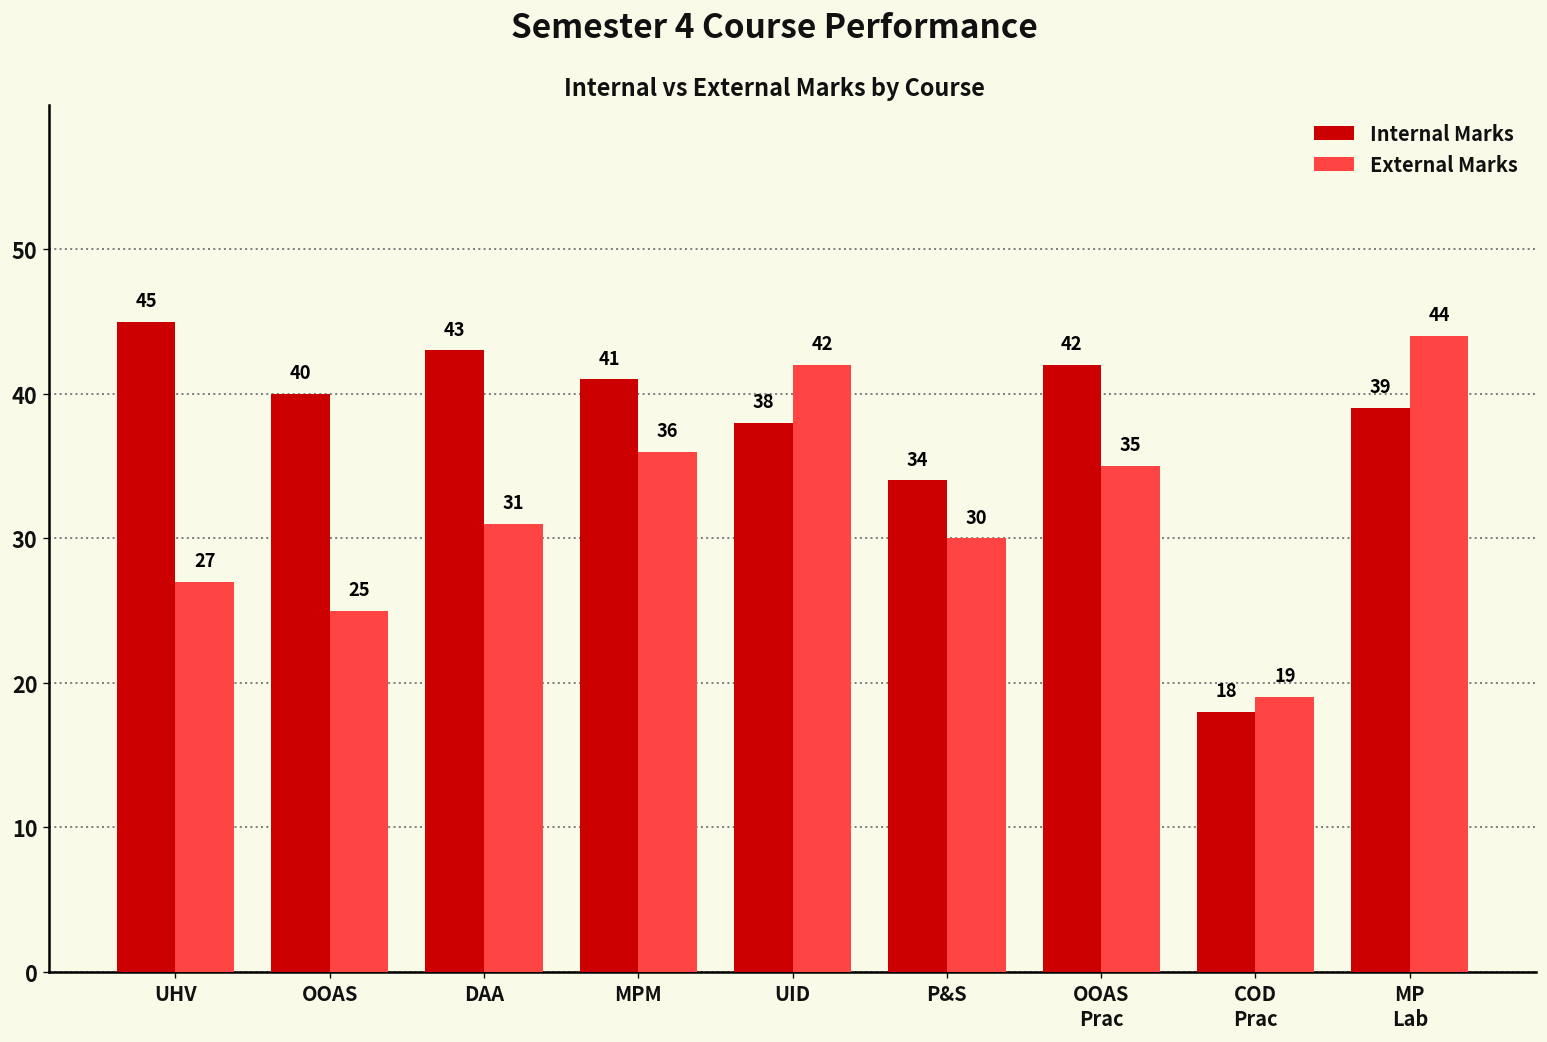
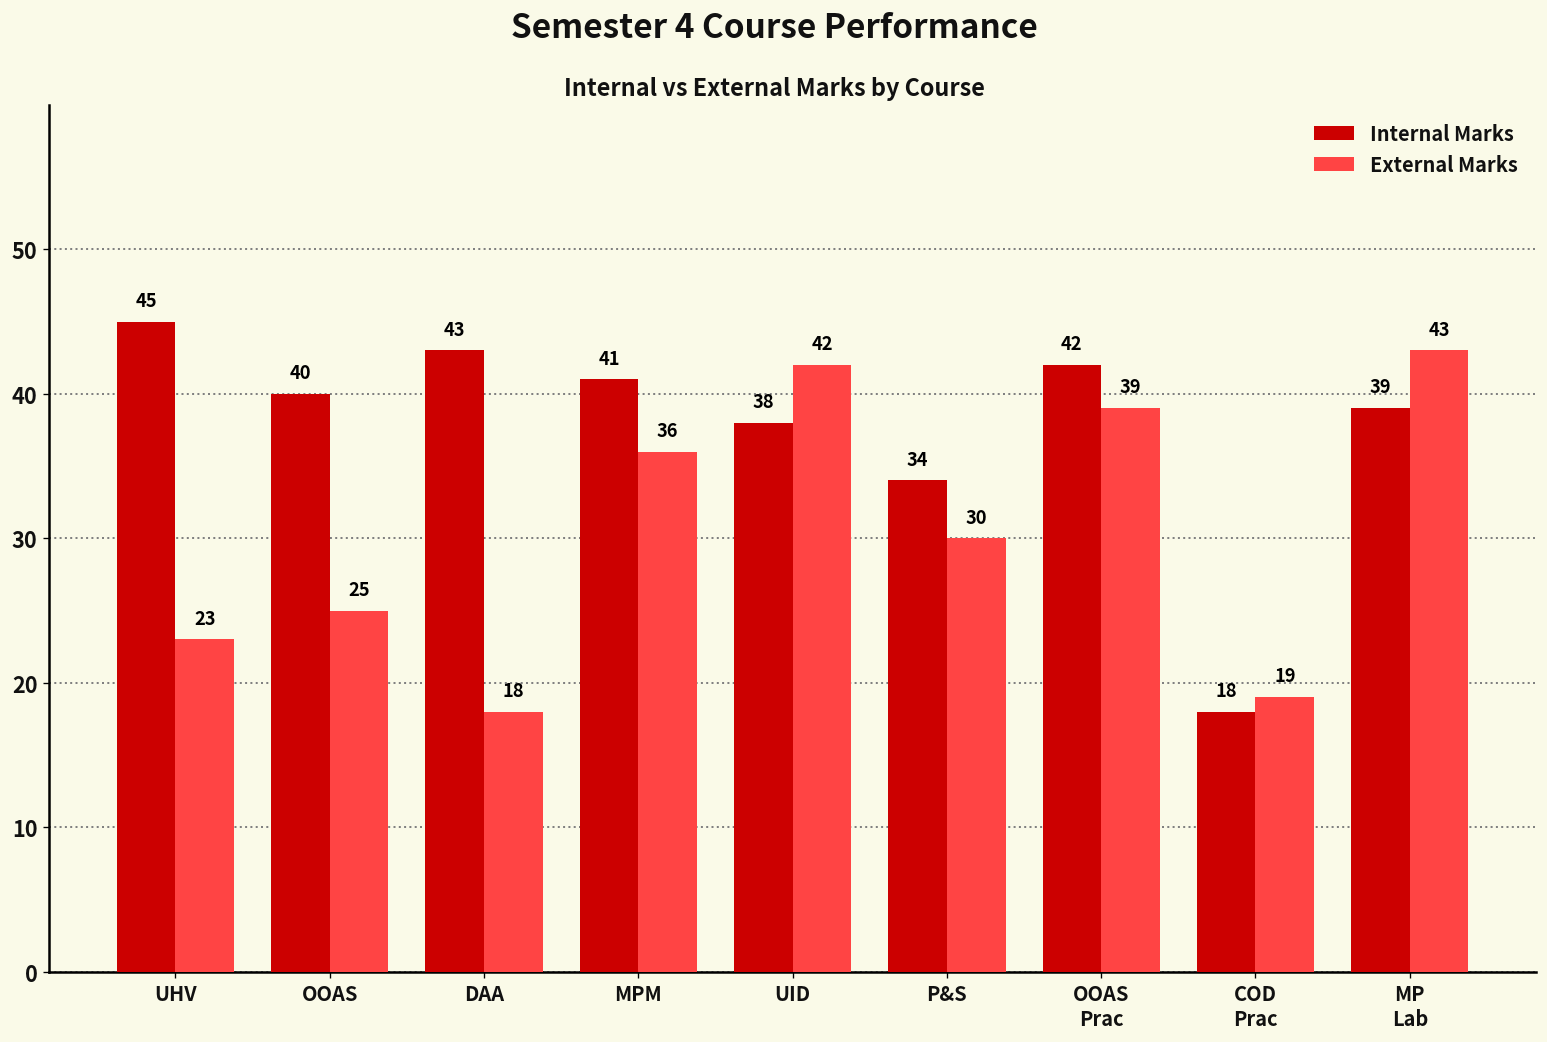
  {
    "Internal Marks": {
      "UHV": 45,
      "OOAS": 40,
      "DAA": 43,
      "MPM": 41,
      "UID": 38,
      "P&S": 34,
      "OOAS Prac": 42,
      "COD Prac": 18,
      "MP Lab": 39
    },
    "External Marks": {
-     "UHV": 27,
+     "UHV": 23,
      "OOAS": 25,
-     "DAA": 31,
+     "DAA": 18,
      "MPM": 36,
      "UID": 42,
      "P&S": 30,
-     "OOAS Prac": 35,
+     "OOAS Prac": 39,
      "COD Prac": 19,
-     "MP Lab": 44
+     "MP Lab": 43
    }
  }
